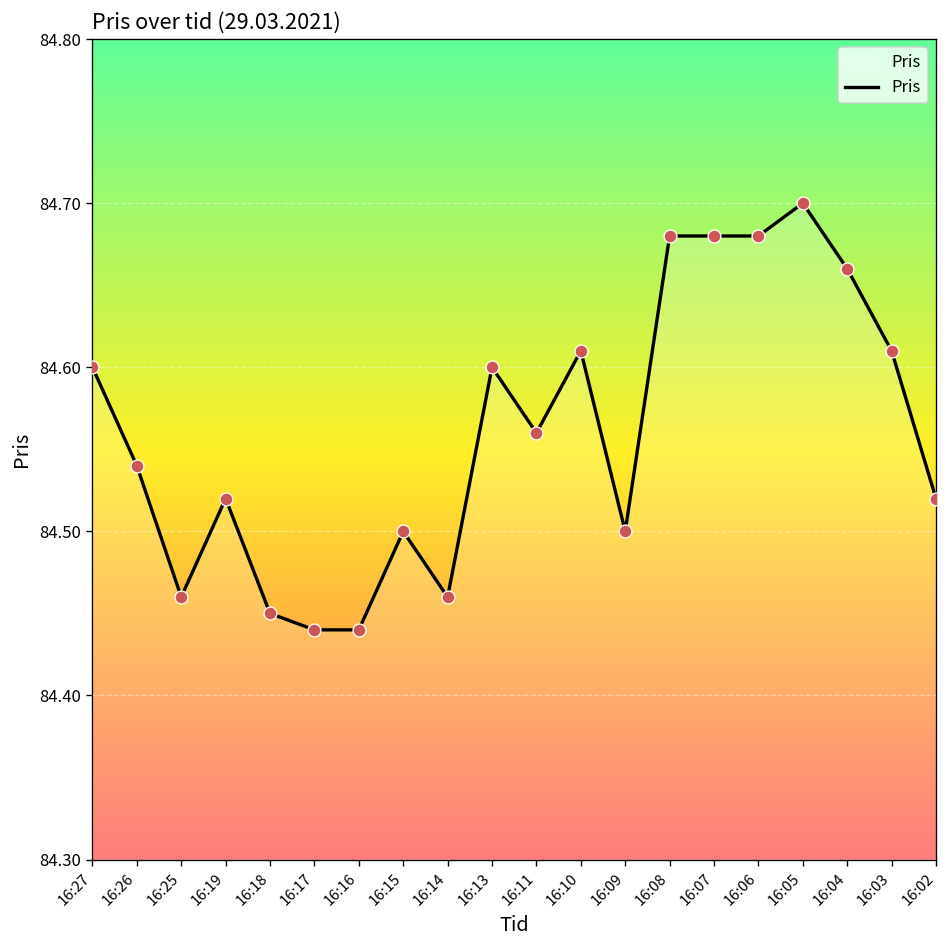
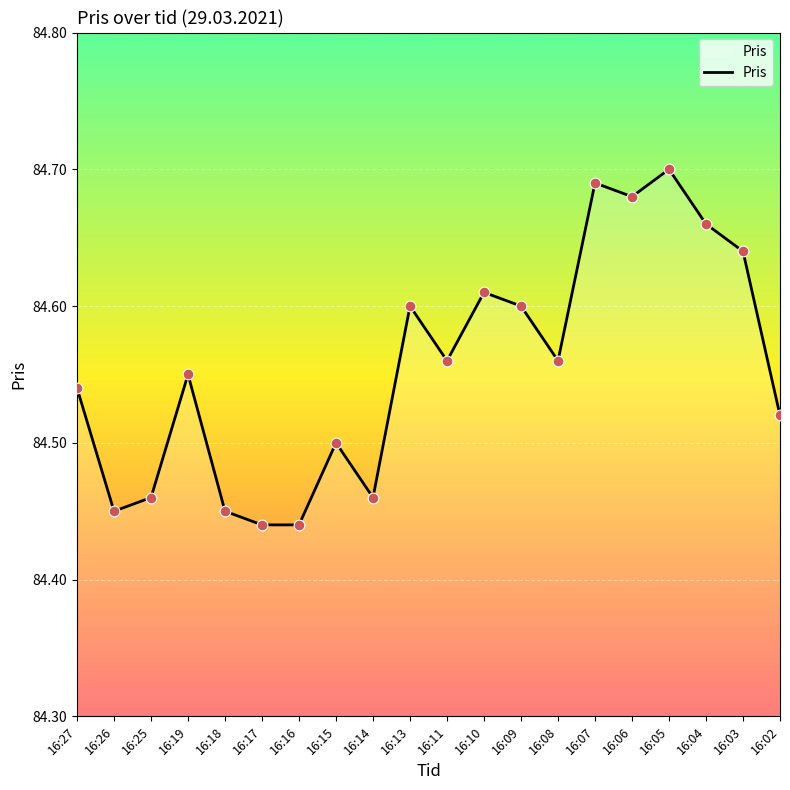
  {
-   "16:27": 84.60,
-   "16:26": 84.54,
+   "16:27": 84.54,
+   "16:26": 84.45,
    "16:25": 84.46,
-   "16:19": 84.52,
+   "16:19": 84.55,
    "16:18": 84.45,
    "16:17": 84.44,
    "16:16": 84.44,
    "16:15": 84.50,
    "16:14": 84.46,
    "16:13": 84.60,
    "16:11": 84.56,
    "16:10": 84.61,
-   "16:09": 84.5,
-   "16:08": 84.68,
-   "16:07": 84.68,
+   "16:09": 84.6,
+   "16:08": 84.56,
+   "16:07": 84.69,
    "16:06": 84.68,
    "16:05": 84.70,
    "16:04": 84.66,
-   "16:03": 84.61,
+   "16:03": 84.64,
    "16:02": 84.52
  }
